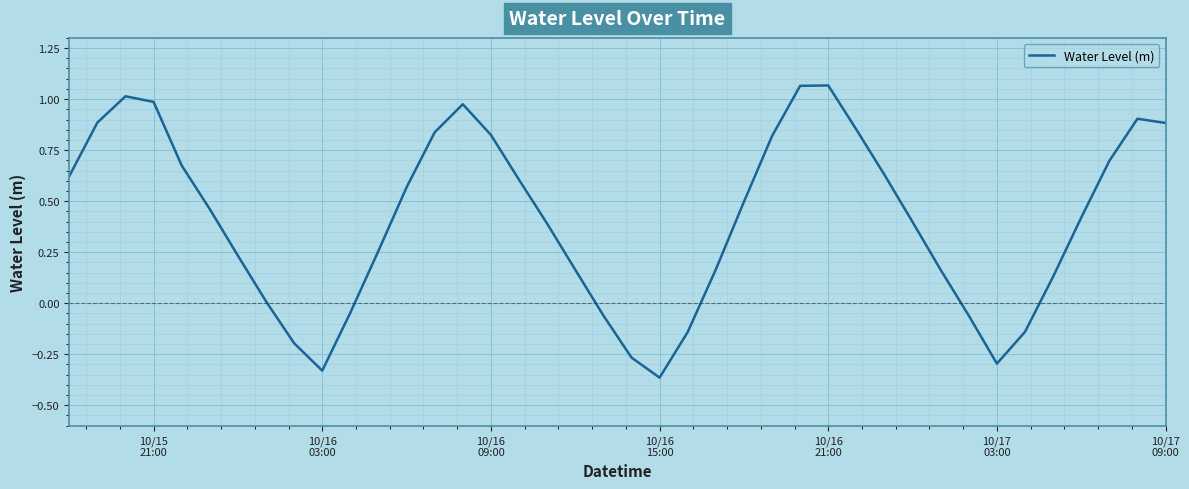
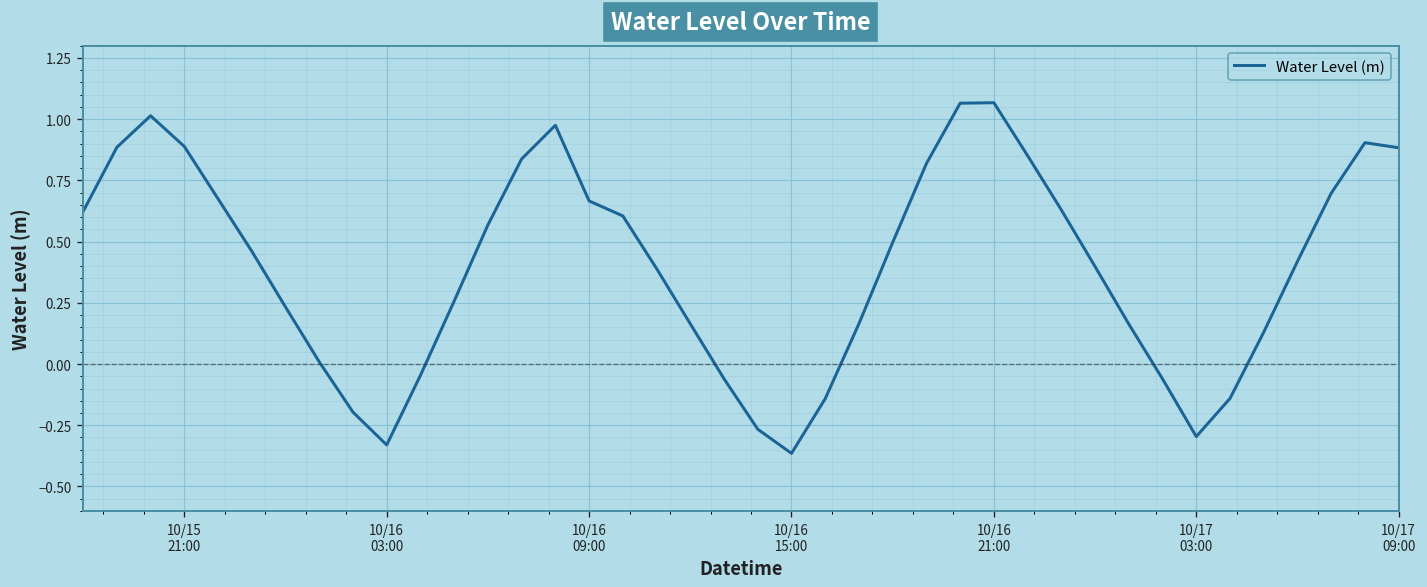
  {
-   "10/15 21:00": 0.99,
+   "10/15 21:00": 0.89,
    "10/16 03:00": -0.33,
-   "10/16 09:00": 0.82,
+   "10/16 09:00": 0.67,
    "10/16 15:00": -0.36,
    "10/16 21:00": 1.07,
    "10/17 03:00": -0.30,
    "10/17 09:00": 0.88
  }
